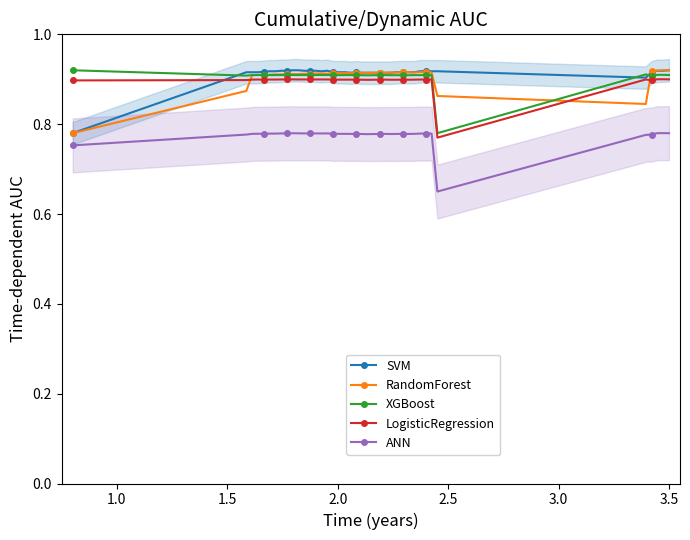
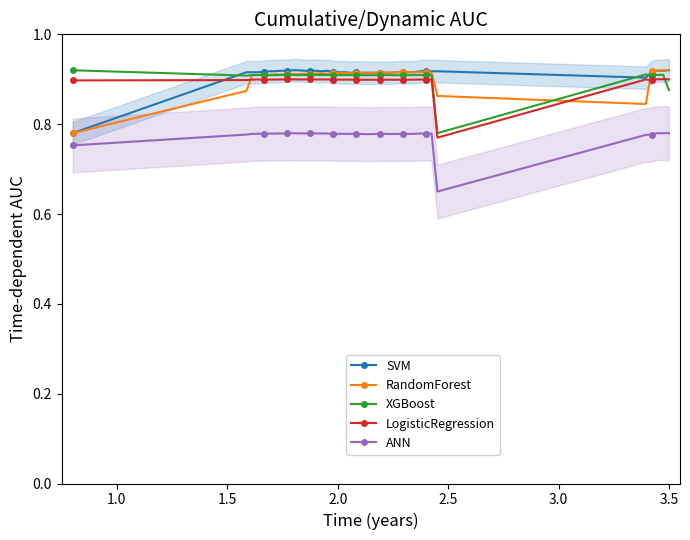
  {
    "XGBoost": {
-     "3.5": 0.91
+     "3.5": 0.88
    },
    "LogisticRegression": {
      "3.5": 0.90
    }
  }
